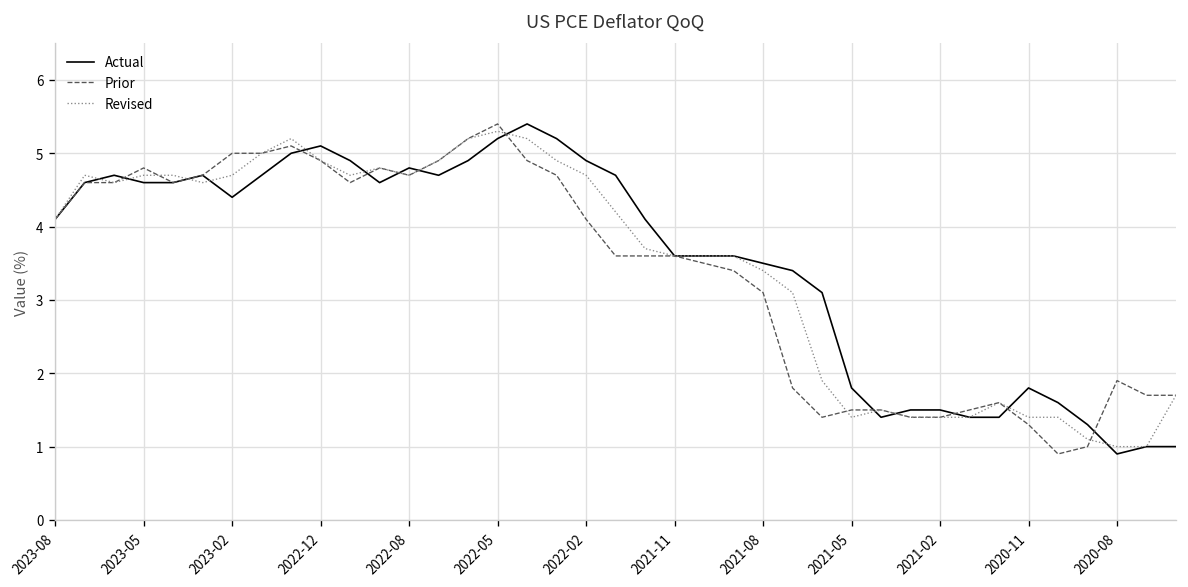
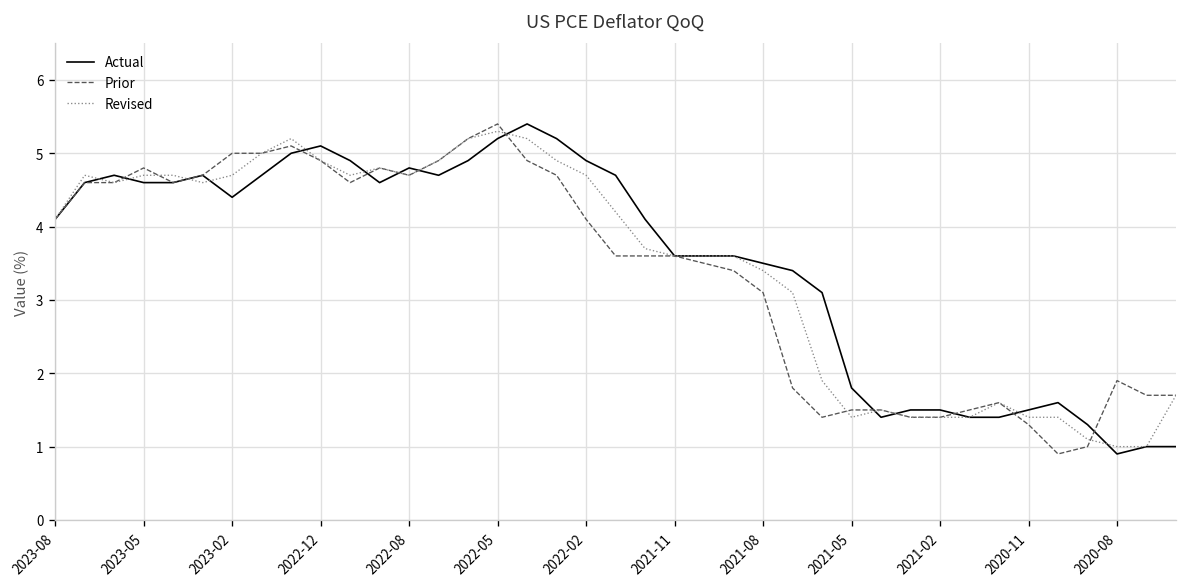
  {
    "Actual": {
      "2023-05": 4.6,
      "2023-02": 4.4,
      "2022-12": 5.1,
      "2022-08": 4.8,
      "2022-05": 5.2,
      "2022-02": 4.9,
      "2021-08": 3.5,
      "2021-05": 1.8,
      "2021-02": 1.5,
-     "2020-11": 1.8,
+     "2020-11": 1.5,
      "2020-08": 0.9
    },
    "Prior": {
      "2023-05": 4.8,
      "2023-02": 5.0,
      "2022-05": 5.4,
      "2022-02": 4.1,
      "2021-08": 3.1,
      "2021-05": 1.5,
      "2020-11": 1.3,
      "2020-08": 1.9
    },
    "Revised": {
      "2023-05": 4.7,
      "2023-02": 4.7,
      "2022-05": 5.3,
      "2022-02": 4.7,
      "2021-08": 3.4,
      "2021-05": 1.4,
      "2020-11": 1.4,
      "2020-08": 1.0
    }
  }
